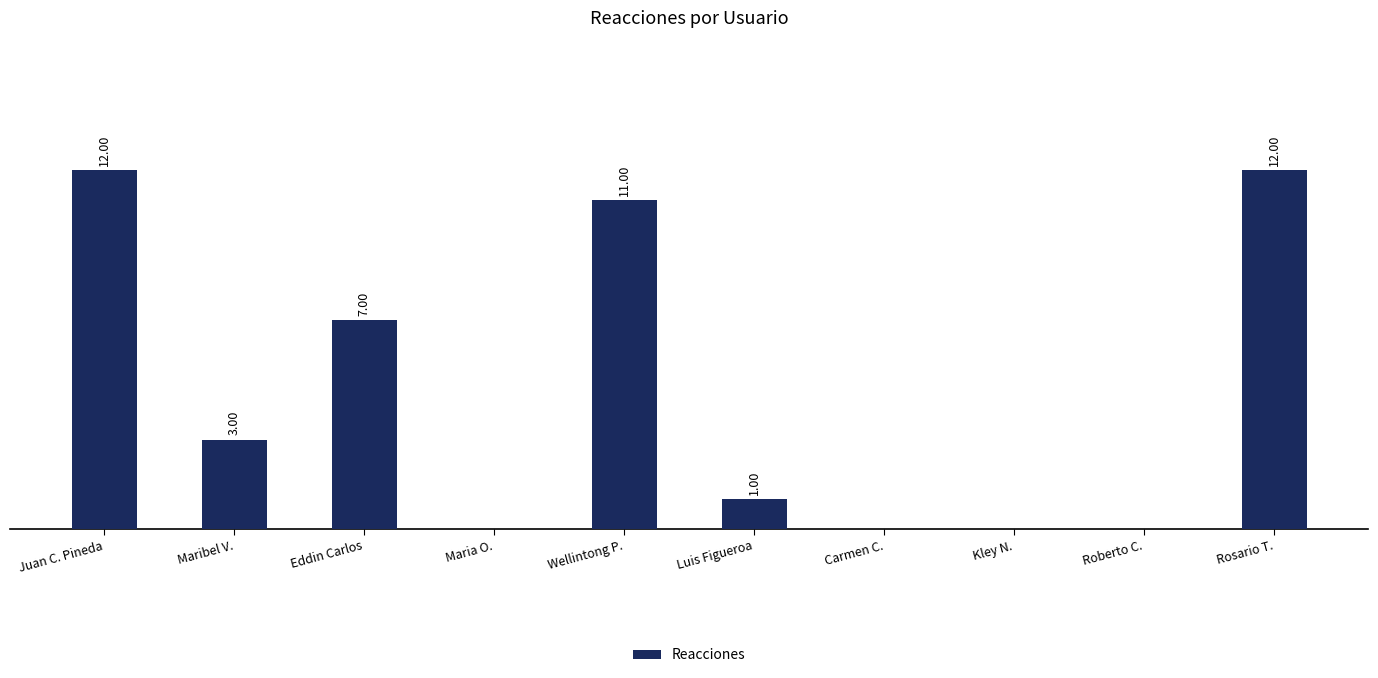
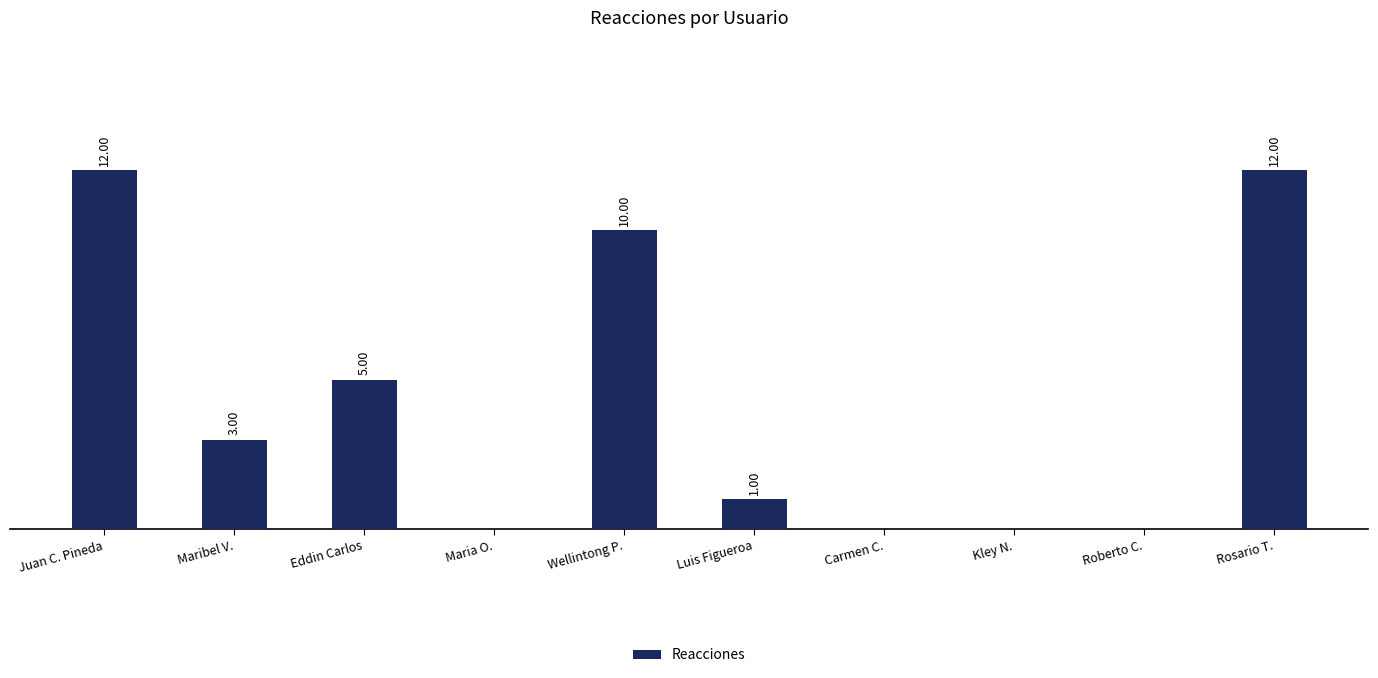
  {
    "Juan C. Pineda": 12.00,
    "Maribel V.": 3.00,
-   "Eddin Carlos": 7.00,
-   "Wellintong P.": 11.00,
+   "Eddin Carlos": 5.00,
+   "Wellintong P.": 10.00,
    "Luis Figueroa": 1.00,
    "Rosario T.": 12.00
  }
